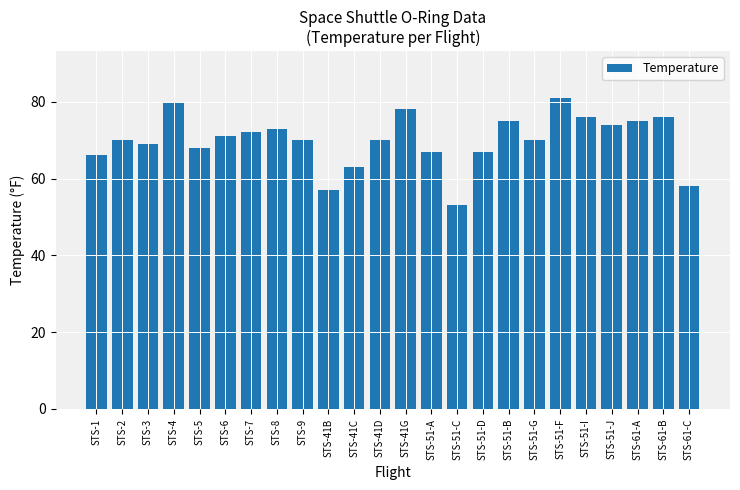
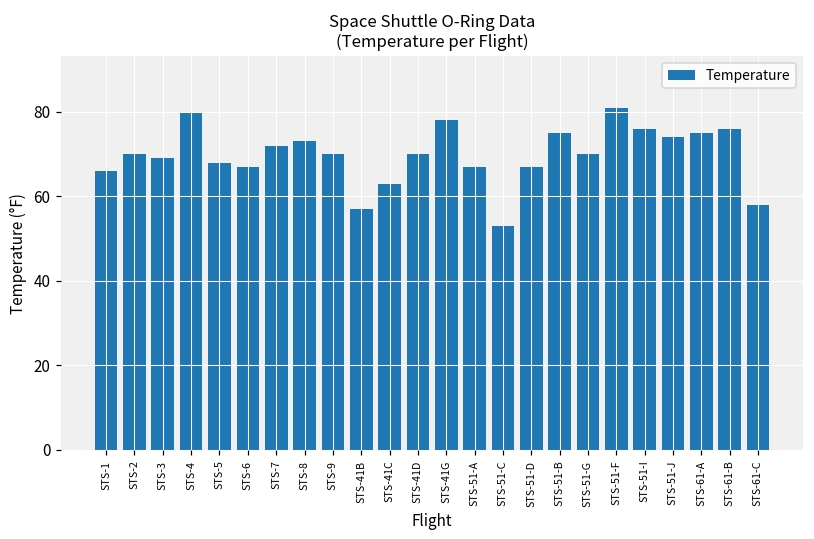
  {
    "STS-1": 66,
    "STS-2": 70,
    "STS-3": 69,
    "STS-4": 80,
    "STS-5": 68,
-   "STS-6": 71,
+   "STS-6": 67,
    "STS-7": 72,
    "STS-8": 73,
    "STS-9": 70,
    "STS-41B": 57,
    "STS-41C": 63,
    "STS-41D": 70,
    "STS-41G": 78,
    "STS-51-A": 67,
    "STS-51-C": 53,
    "STS-51-D": 67,
    "STS-51-B": 75,
    "STS-51-G": 70,
    "STS-51-F": 81,
    "STS-51-I": 76,
    "STS-51-J": 74,
    "STS-61-A": 75,
    "STS-61-B": 76,
    "STS-61-C": 58
  }
